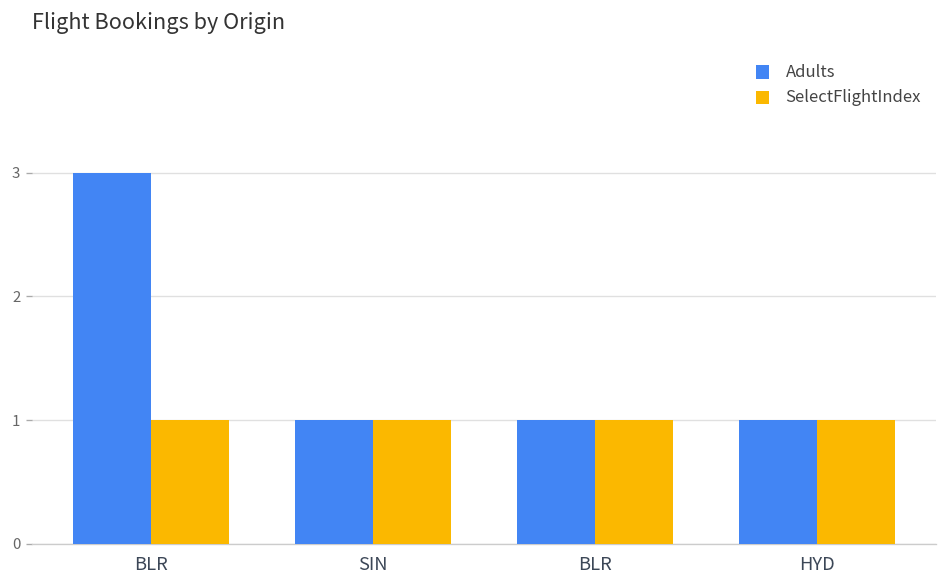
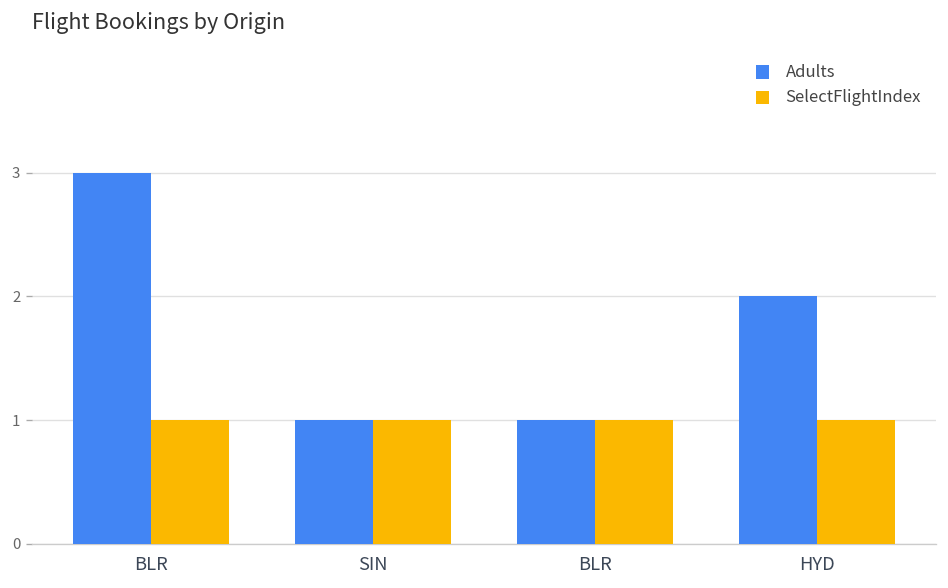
  {
    "Adults": {
      "SIN": 1,
-     "HYD": 1
+     "HYD": 2
    },
    "SelectFlightIndex": {
      "SIN": 1,
      "HYD": 1
    }
  }
